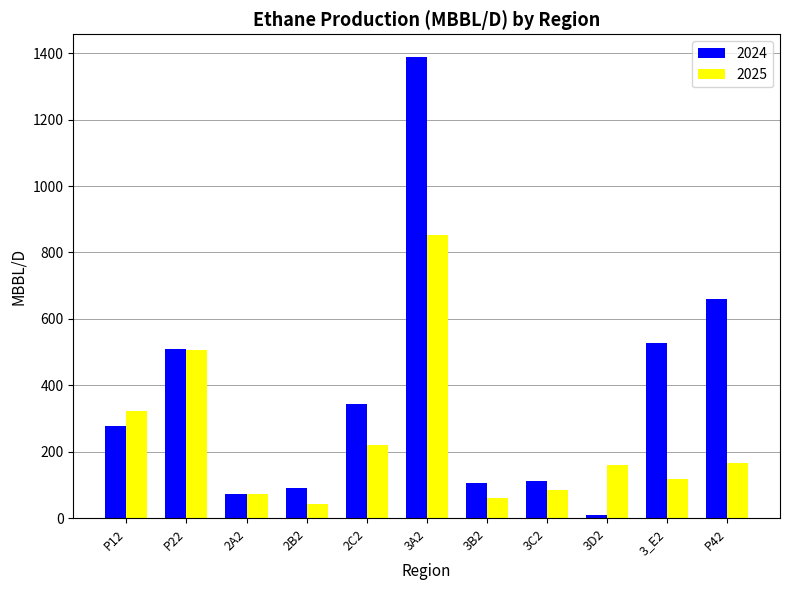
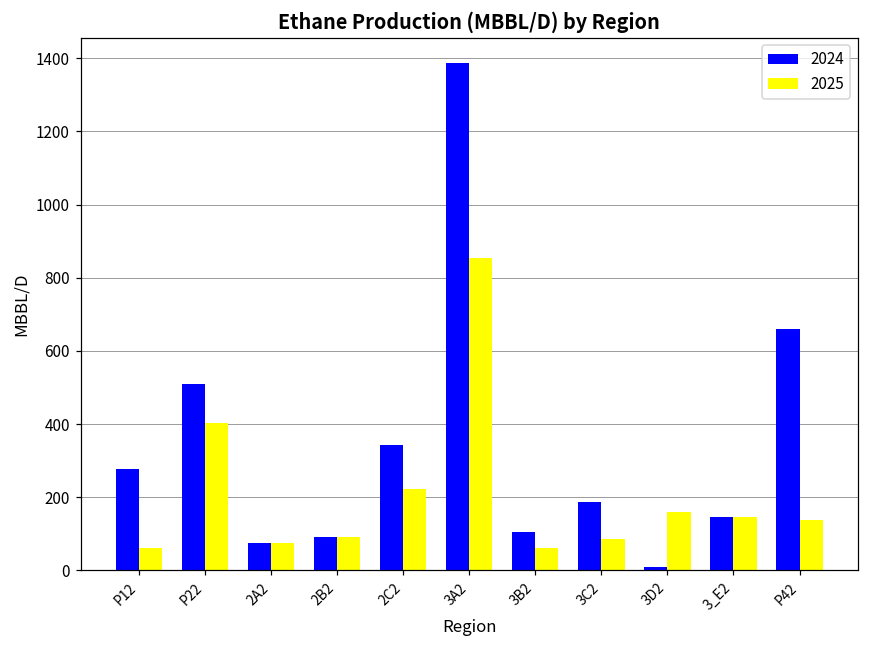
  {
    "2024": {
      "P12": 280,
      "P22": 510,
      "2A2": 70,
      "2B2": 90,
      "2C2": 340,
      "3A2": 1390,
      "3B2": 110,
-     "3C2": 110,
+     "3C2": 190,
      "3D2": 10,
-     "3_E2": 530,
+     "3_E2": 150,
      "P42": 660
    },
    "2025": {
-     "P12": 320,
-     "P22": 510,
+     "P12": 60,
+     "P22": 400,
      "2A2": 70,
-     "2B2": 40,
+     "2B2": 90,
      "2C2": 220,
      "3A2": 850,
      "3B2": 60,
      "3C2": 90,
      "3D2": 160,
-     "3_E2": 120,
-     "P42": 170
+     "3_E2": 150,
+     "P42": 140
    }
  }
